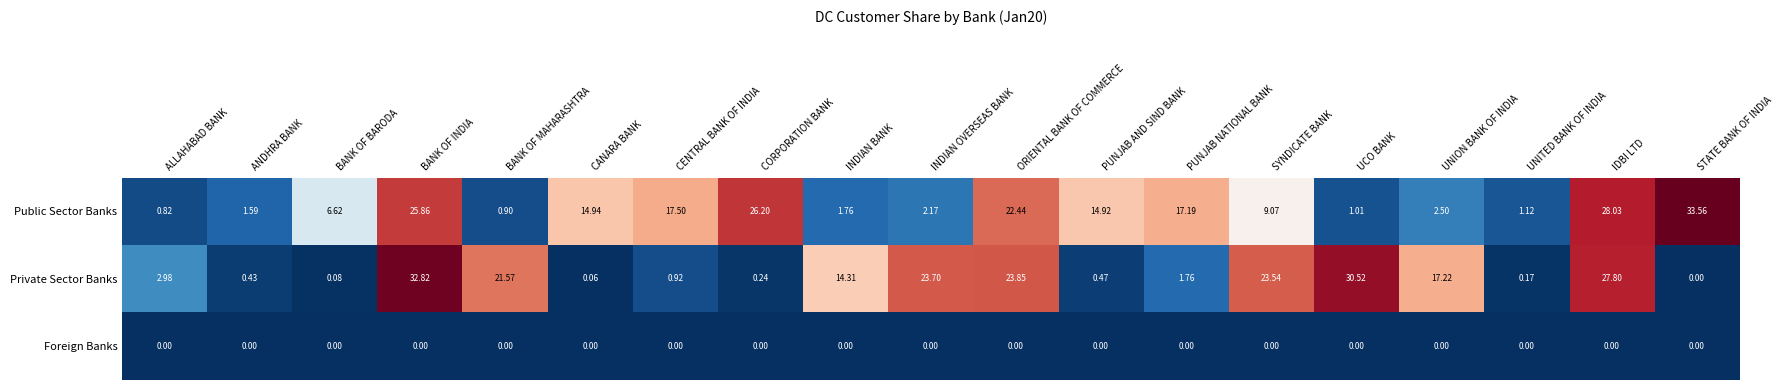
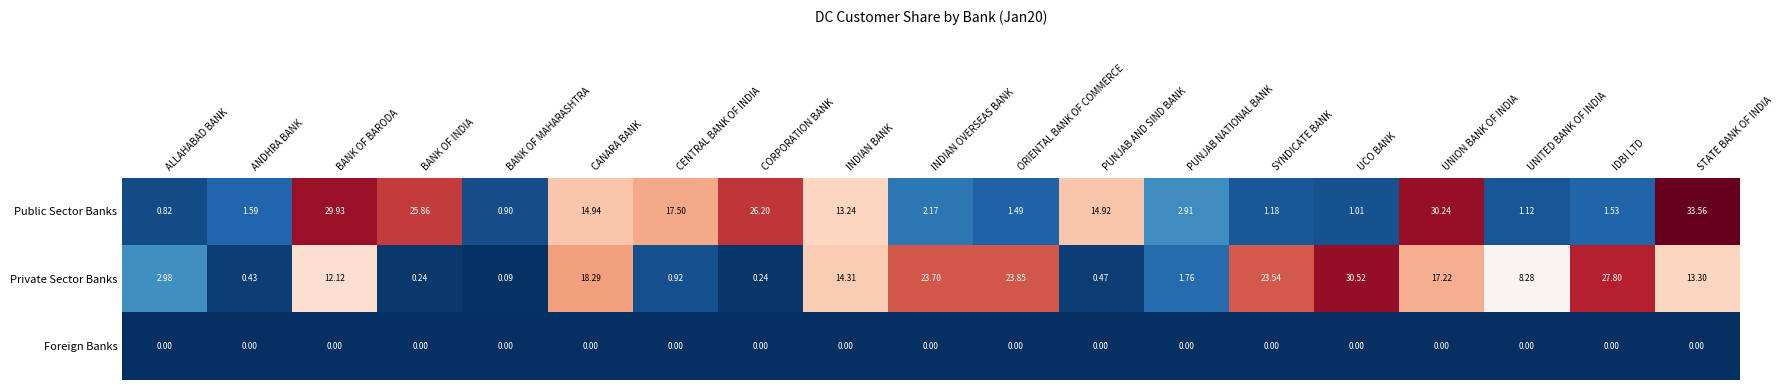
  {
    "Public Sector Banks": {
      "ALLAHABAD BANK": 0.82,
      "ANDHRA BANK": 1.59,
-     "BANK OF BARODA": 6.62,
+     "BANK OF BARODA": 29.93,
      "BANK OF INDIA": 25.86,
      "BANK OF MAHARASHTRA": 0.90,
      "CANARA BANK": 14.94,
      "CENTRAL BANK OF INDIA": 17.50,
      "CORPORATION BANK": 26.20,
-     "INDIAN BANK": 1.76,
+     "INDIAN BANK": 13.24,
      "INDIAN OVERSEAS BANK": 2.17,
-     "ORIENTAL BANK OF COMMERCE": 22.44,
+     "ORIENTAL BANK OF COMMERCE": 1.49,
      "PUNJAB AND SIND BANK": 14.92,
-     "PUNJAB NATIONAL BANK": 17.19,
-     "SYNDICATE BANK": 9.07,
+     "PUNJAB NATIONAL BANK": 2.91,
+     "SYNDICATE BANK": 1.18,
      "UCO BANK": 1.01,
-     "UNION BANK OF INDIA": 2.50,
+     "UNION BANK OF INDIA": 30.24,
      "UNITED BANK OF INDIA": 1.12,
-     "IDBI LTD": 28.03,
+     "IDBI LTD": 1.53,
      "STATE BANK OF INDIA": 33.56
    },
    "Private Sector Banks": {
      "ALLAHABAD BANK": 2.98,
      "ANDHRA BANK": 0.43,
-     "BANK OF BARODA": 0.08,
-     "BANK OF INDIA": 32.82,
-     "BANK OF MAHARASHTRA": 21.57,
-     "CANARA BANK": 0.06,
+     "BANK OF BARODA": 12.12,
+     "BANK OF INDIA": 0.24,
+     "BANK OF MAHARASHTRA": 0.09,
+     "CANARA BANK": 18.29,
      "CENTRAL BANK OF INDIA": 0.92,
      "CORPORATION BANK": 0.24,
      "INDIAN BANK": 14.31,
      "INDIAN OVERSEAS BANK": 23.70,
      "ORIENTAL BANK OF COMMERCE": 23.85,
      "PUNJAB AND SIND BANK": 0.47,
      "PUNJAB NATIONAL BANK": 1.76,
      "SYNDICATE BANK": 23.54,
      "UCO BANK": 30.52,
      "UNION BANK OF INDIA": 17.22,
-     "UNITED BANK OF INDIA": 0.17,
+     "UNITED BANK OF INDIA": 8.28,
      "IDBI LTD": 27.80,
-     "STATE BANK OF INDIA": 0.00
+     "STATE BANK OF INDIA": 13.30
    },
    "Foreign Banks": {
      "ALLAHABAD BANK": 0.00,
      "ANDHRA BANK": 0.00,
      "BANK OF BARODA": 0.00,
      "BANK OF INDIA": 0.00,
      "BANK OF MAHARASHTRA": 0.00,
      "CANARA BANK": 0.00,
      "CENTRAL BANK OF INDIA": 0.00,
      "CORPORATION BANK": 0.00,
      "INDIAN BANK": 0.00,
      "INDIAN OVERSEAS BANK": 0.00,
      "ORIENTAL BANK OF COMMERCE": 0.00,
      "PUNJAB AND SIND BANK": 0.00,
      "PUNJAB NATIONAL BANK": 0.00,
      "SYNDICATE BANK": 0.00,
      "UCO BANK": 0.00,
      "UNION BANK OF INDIA": 0.00,
      "UNITED BANK OF INDIA": 0.00,
      "IDBI LTD": 0.00,
      "STATE BANK OF INDIA": 0.00
    }
  }
